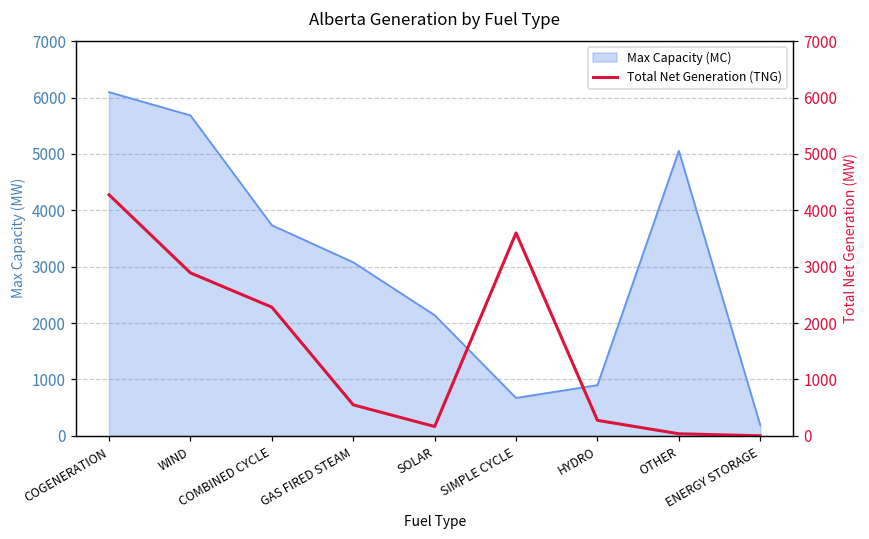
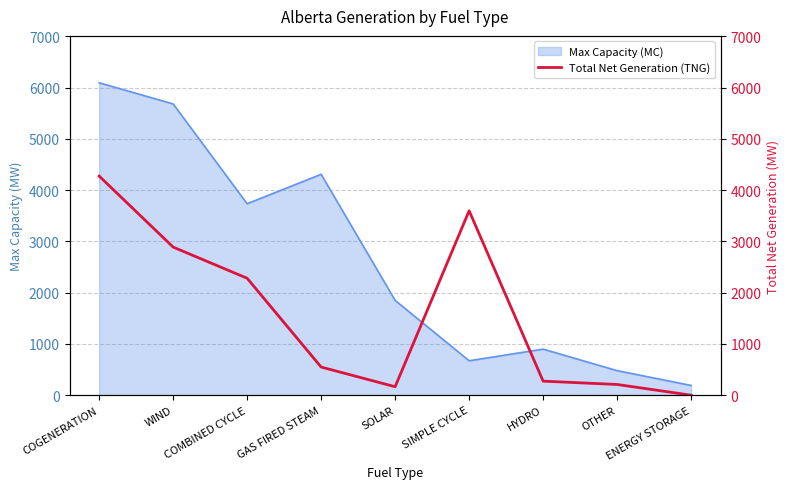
  {
    "Max Capacity (MC)": {
      "COGENERATION": 6100,
      "WIND": 5700,
      "COMBINED CYCLE": 3700,
-     "GAS FIRED STEAM": 3100,
-     "SOLAR": 2100,
+     "GAS FIRED STEAM": 4300,
+     "SOLAR": 1900,
      "SIMPLE CYCLE": 700,
      "HYDRO": 900,
-     "OTHER": 5100,
+     "OTHER": 500,
      "ENERGY STORAGE": 200
    },
    "Total Net Generation (TNG)": {
      "COGENERATION": 4300,
      "WIND": 2900,
      "COMBINED CYCLE": 2300,
      "GAS FIRED STEAM": 500,
      "SOLAR": 200,
      "SIMPLE CYCLE": 3600,
      "HYDRO": 300,
-     "OTHER": 0,
+     "OTHER": 200,
      "ENERGY STORAGE": 0
    }
  }
